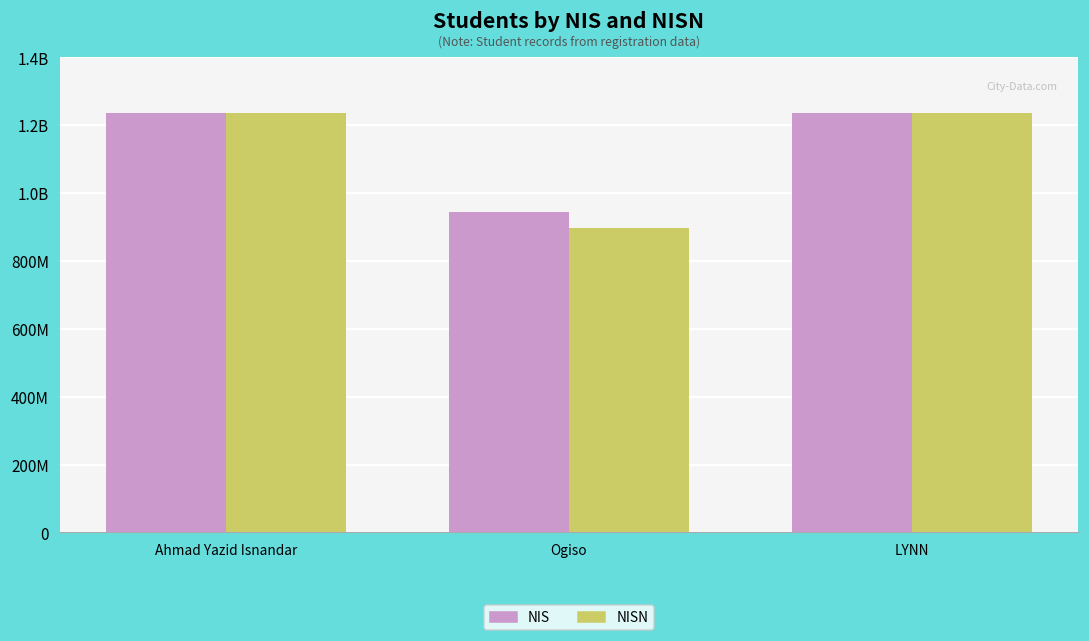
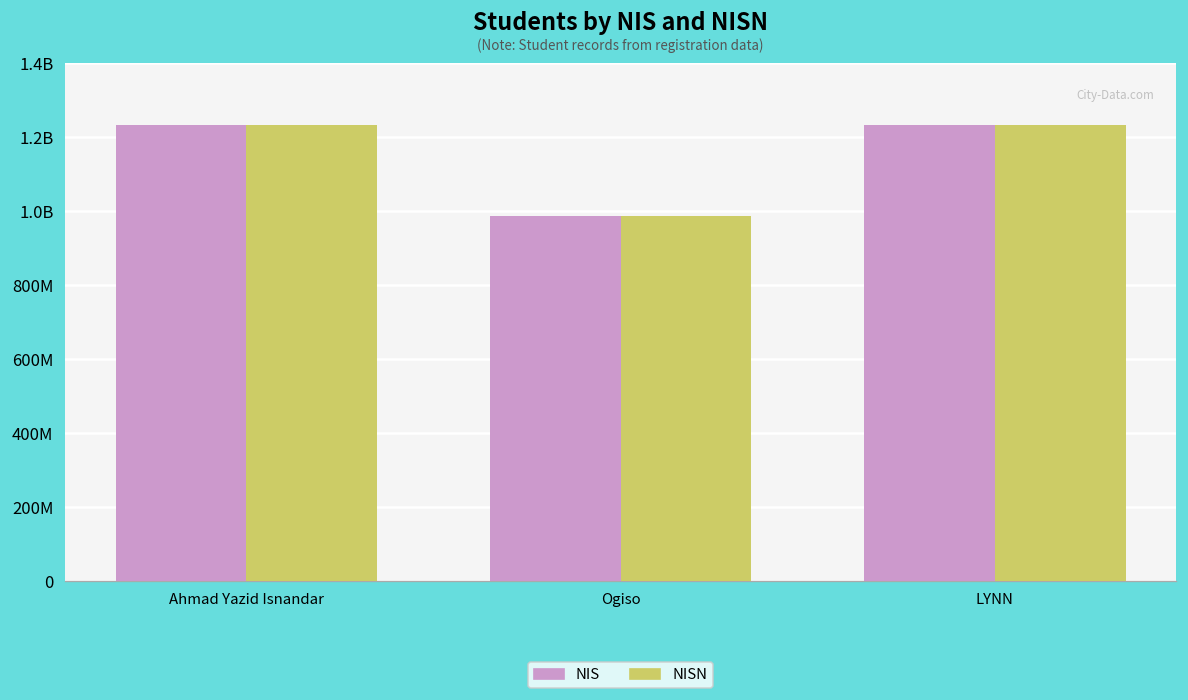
  {
    "NIS": {
      "Ahmad Yazid Isnandar": 1230000000,
-     "Ogiso": 940000000,
+     "Ogiso": 990000000,
      "LYNN": 1230000000
    },
    "NISN": {
      "Ahmad Yazid Isnandar": 1230000000,
-     "Ogiso": 900000000,
+     "Ogiso": 990000000,
      "LYNN": 1230000000
    }
  }
